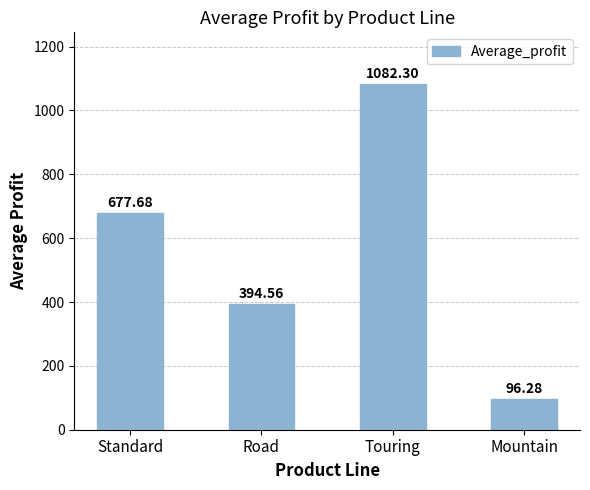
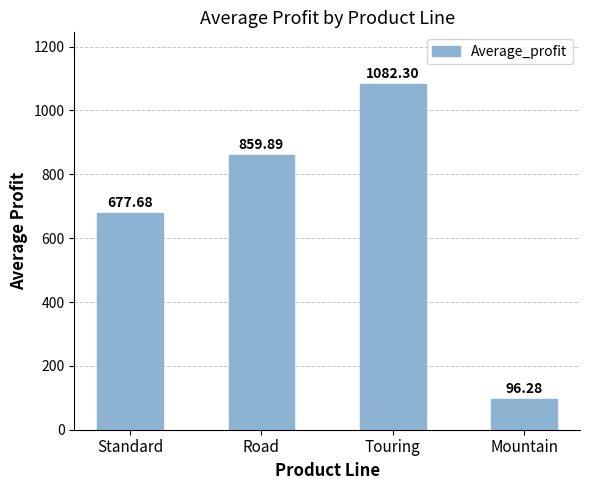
  {
    "Standard": 677.68,
-   "Road": 394.56,
+   "Road": 859.89,
    "Touring": 1082.30,
    "Mountain": 96.28
  }
